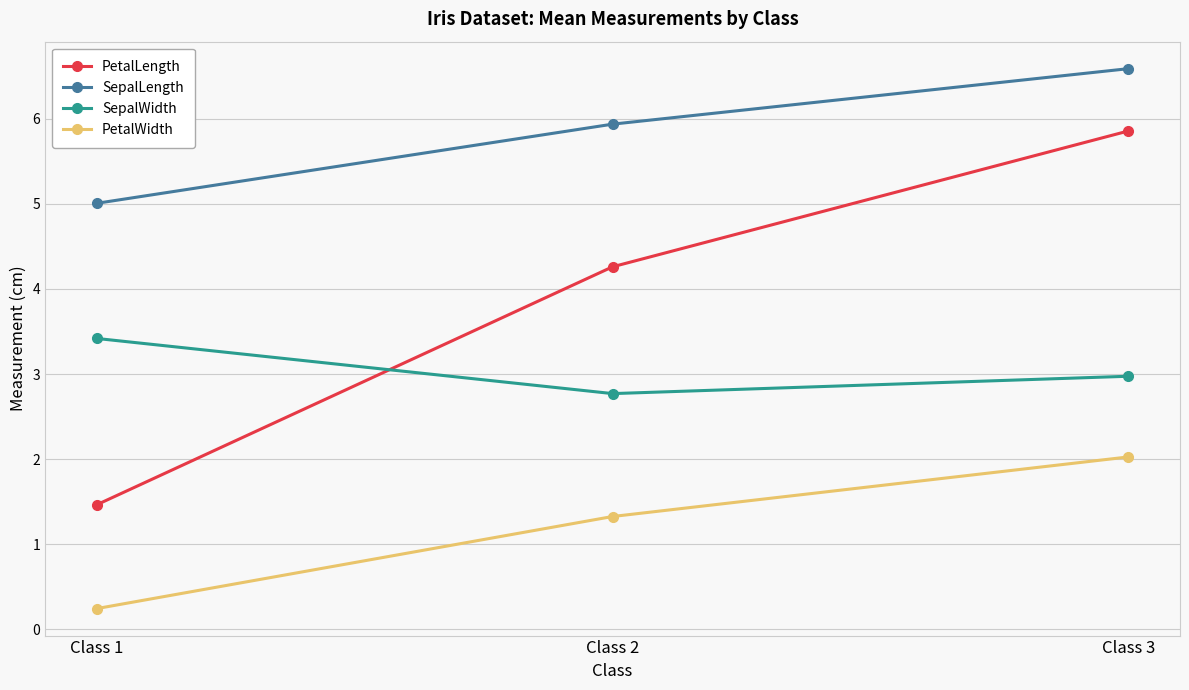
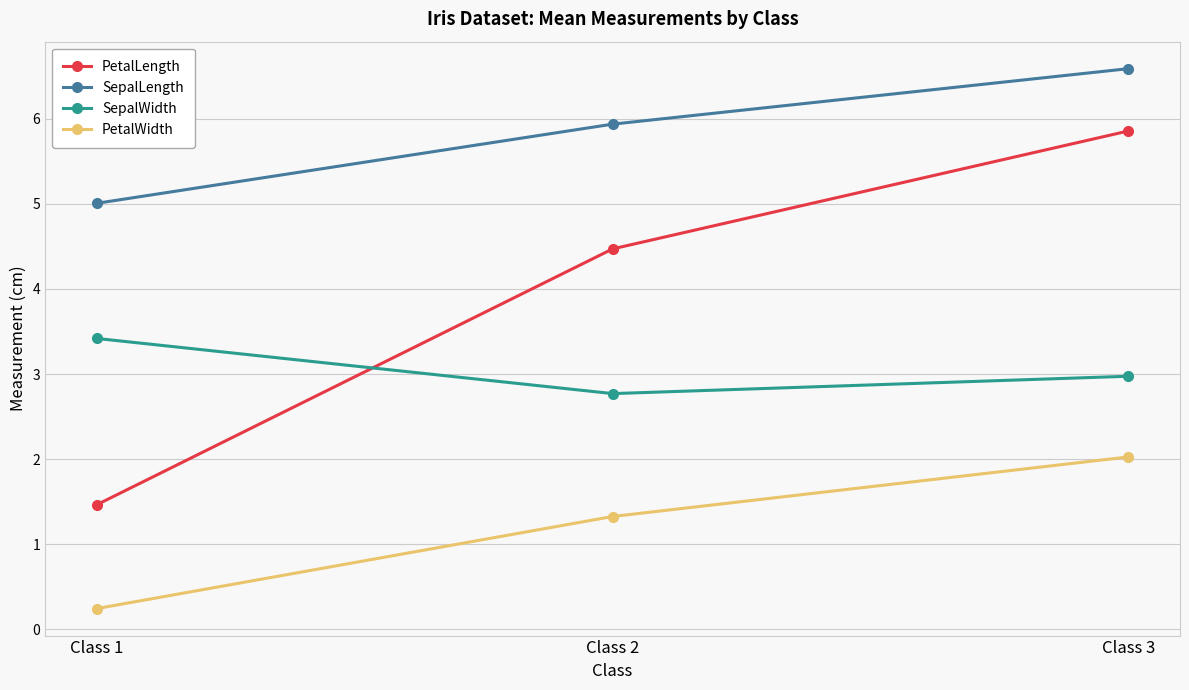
  {
    "PetalLength": {
      "Class 1": 1.5,
-     "Class 2": 4.3,
+     "Class 2": 4.5,
      "Class 3": 5.9
    },
    "PetalWidth": {
      "Class 1": 0.2,
      "Class 2": 1.3,
      "Class 3": 2.0
    }
  }
